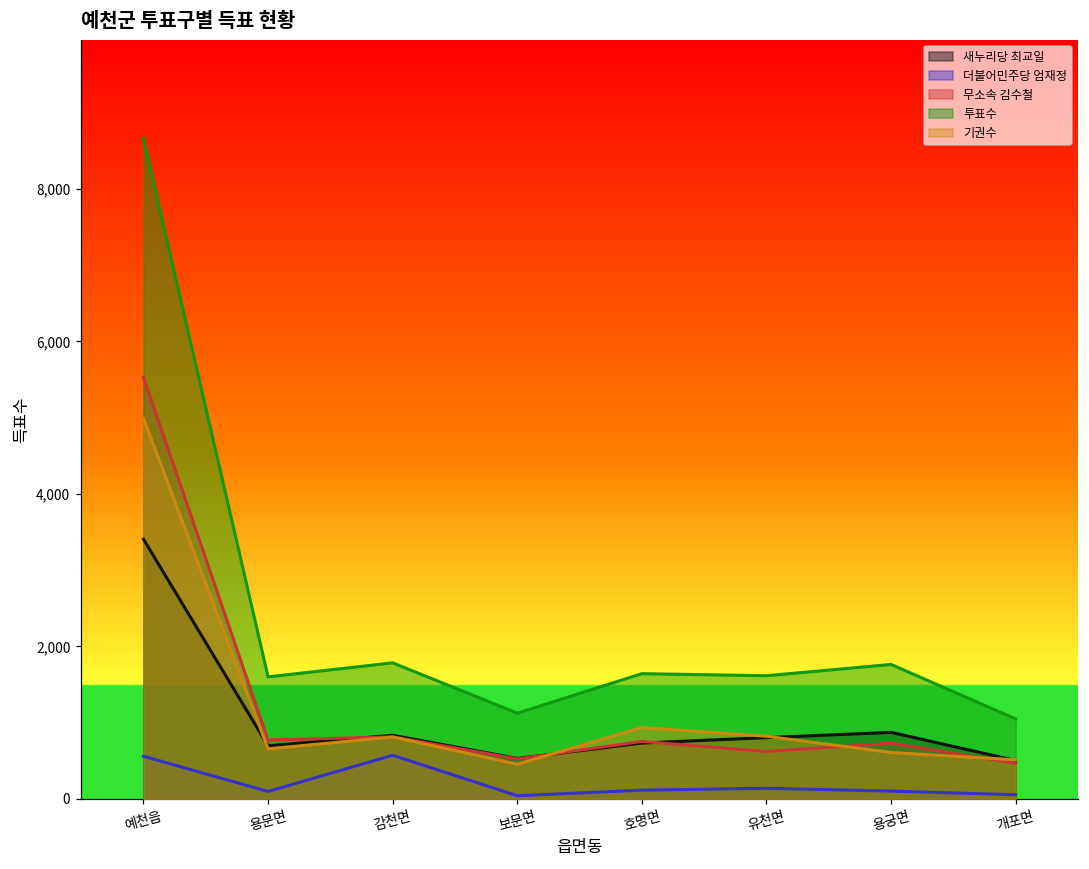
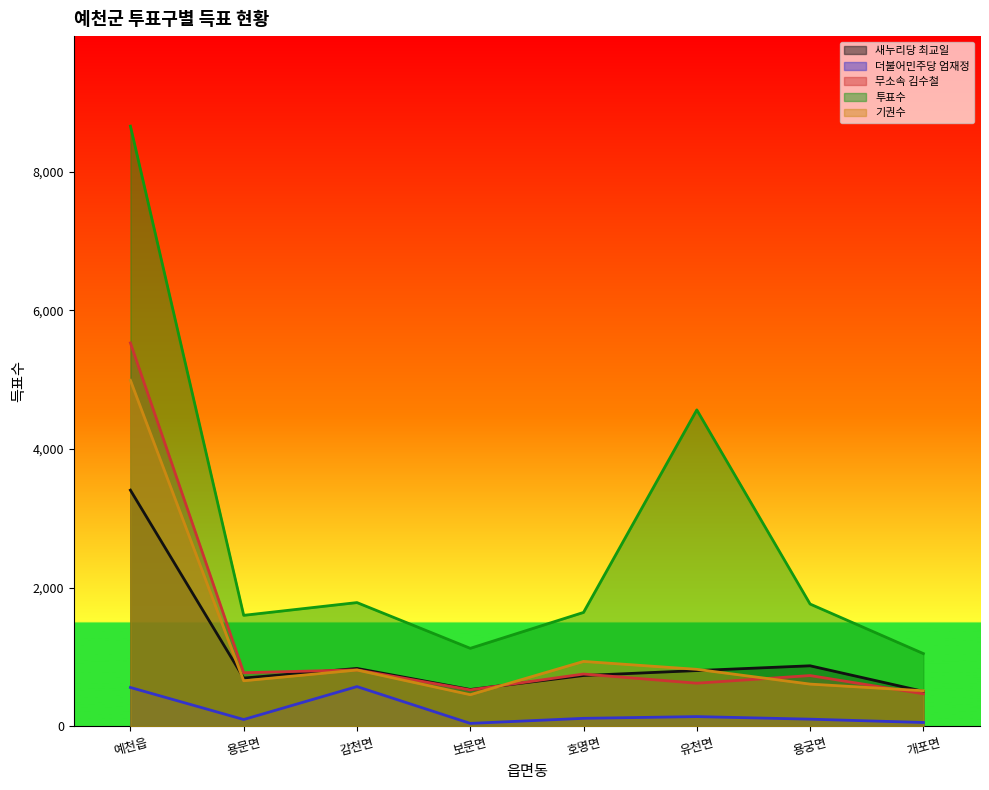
  {
    "새누리당 최교일": {
      "예천읍": "3,400",
      "용문면": "700",
      "용궁면": "900"
    },
    "더불어민주당 엄재정": {
      "예천읍": "600",
      "용문면": "100",
      "감천면": "600",
      "보문면": "0",
      "호명면": "100",
      "유천면": "100",
      "용궁면": "100",
      "개포면": "100"
    },
    "무소속 김수철": {
      "예천읍": "5,500",
      "용문면": "800",
      "유천면": "600",
      "용궁면": "700"
    },
    "투표수": {
      "예천읍": "8,700",
      "용문면": "1,600",
      "감천면": "1,800",
      "보문면": "1,100",
      "호명면": "1,600",
-     "유천면": "1,600",
+     "유천면": "4,600",
      "용궁면": "1,800",
      "개포면": "1,000"
    },
    "기권수": {
      "예천읍": "5,000",
      "용문면": "700",
      "보문면": "500",
      "호명면": "900",
      "용궁면": "600"
    }
  }
